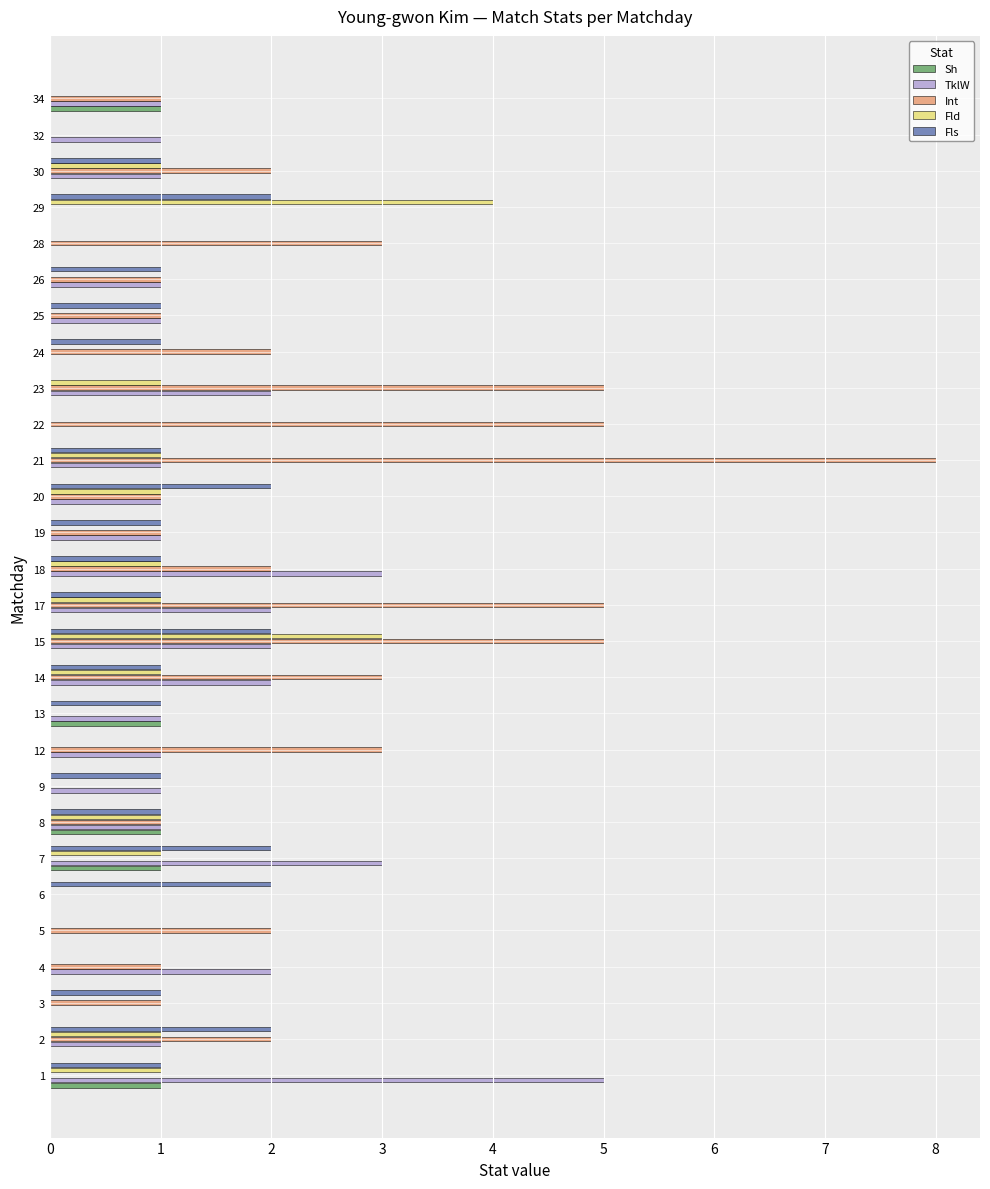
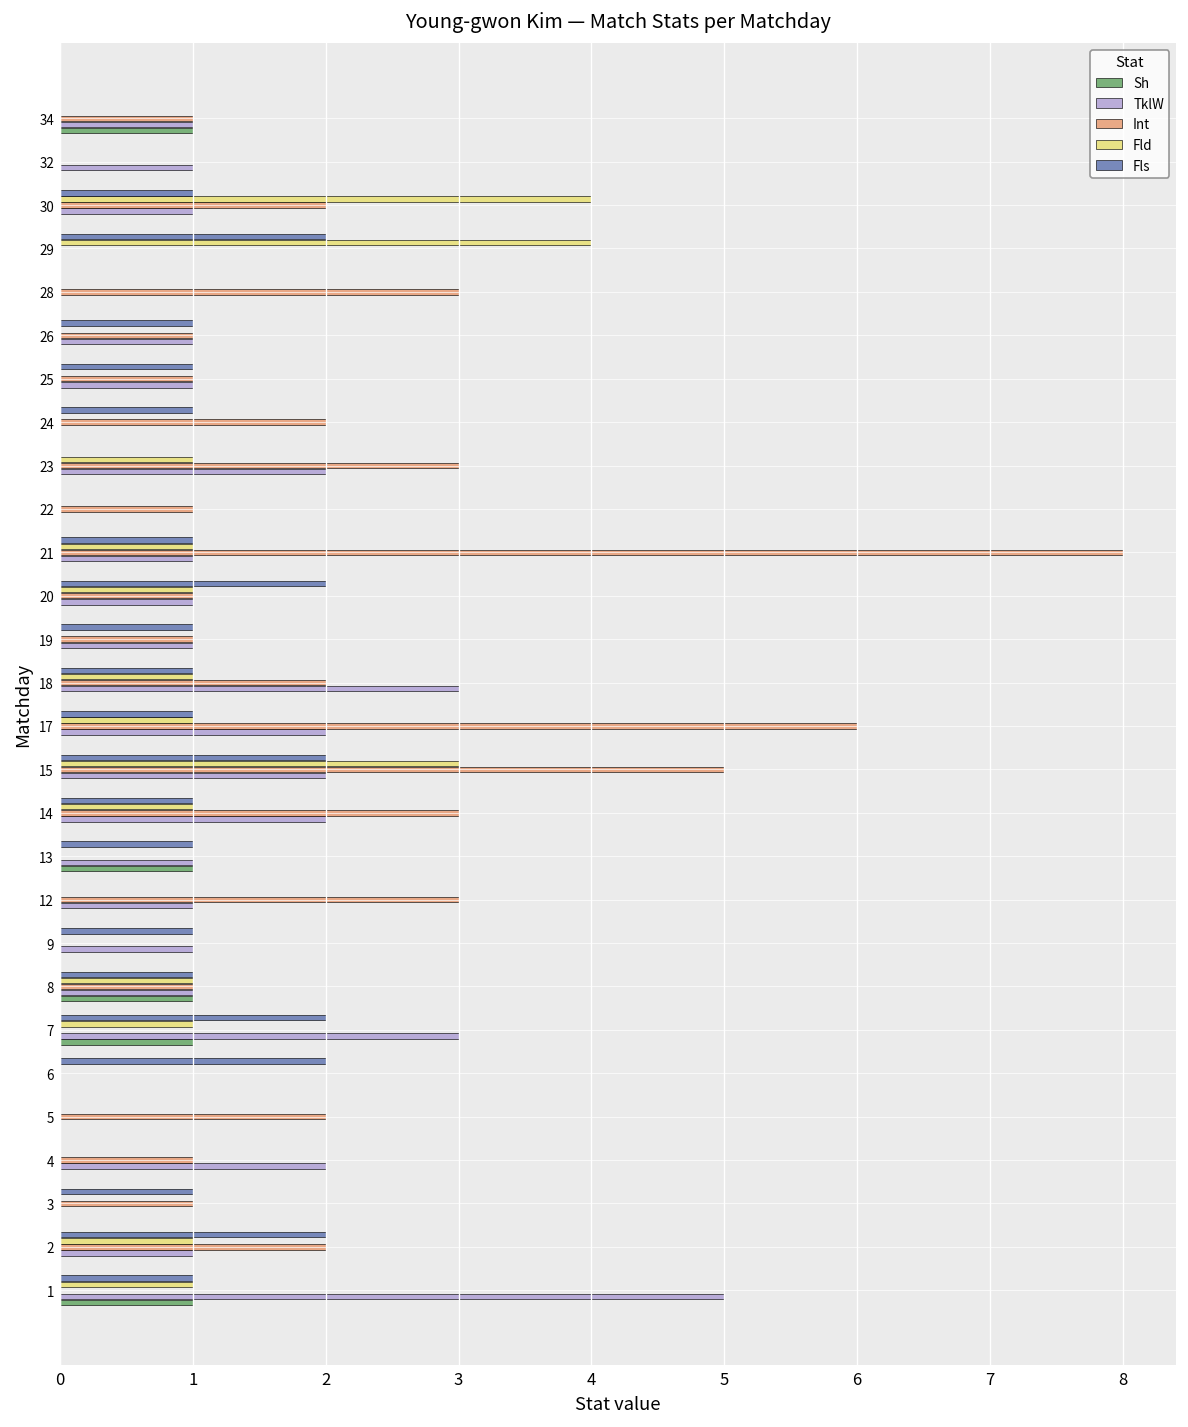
  {
    "Sh": {
      "34": 1,
      "32": 0,
      "30": 0,
      "29": 0,
      "28": 0,
      "26": 0,
      "25": 0,
      "24": 0,
      "23": 0,
      "22": 0,
      "21": 0,
      "20": 0,
      "19": 0,
      "18": 0,
      "17": 0,
      "15": 0,
      "14": 0,
      "13": 1,
      "12": 0,
      "9": 0,
      "8": 1,
      "7": 1,
      "6": 0,
      "5": 0,
      "4": 0,
      "3": 0,
      "2": 0,
      "1": 1
    },
    "TklW": {
      "34": 1,
      "32": 1,
      "30": 1,
      "29": 0,
      "28": 0,
      "26": 1,
      "25": 1,
      "24": 0,
      "23": 2,
      "22": 0,
      "21": 1,
      "20": 1,
      "19": 1,
      "18": 3,
      "17": 2,
      "15": 2,
      "14": 2,
      "13": 1,
      "12": 1,
      "9": 1,
      "8": 1,
      "7": 3,
      "6": 0,
      "5": 0,
      "4": 2,
      "3": 0,
      "2": 1,
      "1": 5
    },
    "Int": {
      "34": 1,
      "32": 0,
      "30": 2,
      "29": 0,
      "28": 3,
      "26": 1,
      "25": 1,
      "24": 2,
-     "23": 5,
-     "22": 5,
+     "23": 3,
+     "22": 1,
      "21": 8,
      "20": 1,
      "19": 1,
      "18": 2,
-     "17": 5,
+     "17": 6,
      "15": 5,
      "14": 3,
      "13": 0,
      "12": 3,
      "9": 0,
      "8": 1,
      "7": 0,
      "6": 0,
      "5": 2,
      "4": 1,
      "3": 1,
      "2": 2,
      "1": 0
    },
    "Fld": {
      "34": 0,
      "32": 0,
-     "30": 1,
+     "30": 4,
      "29": 4,
      "28": 0,
      "26": 0,
      "25": 0,
      "24": 0,
      "23": 1,
      "22": 0,
      "21": 1,
      "20": 1,
      "19": 0,
      "18": 1,
      "17": 1,
      "15": 3,
      "14": 1,
      "13": 0,
      "12": 0,
      "9": 0,
      "8": 1,
      "7": 1,
      "6": 0,
      "5": 0,
      "4": 0,
      "3": 0,
      "2": 1,
      "1": 1
    },
    "Fls": {
      "34": 0,
      "32": 0,
      "30": 1,
      "29": 2,
      "28": 0,
      "26": 1,
      "25": 1,
      "24": 1,
      "23": 0,
      "22": 0,
      "21": 1,
      "20": 2,
      "19": 1,
      "18": 1,
      "17": 1,
      "15": 2,
      "14": 1,
      "13": 1,
      "12": 0,
      "9": 1,
      "8": 1,
      "7": 2,
      "6": 2,
      "5": 0,
      "4": 0,
      "3": 1,
      "2": 2,
      "1": 1
    }
  }
